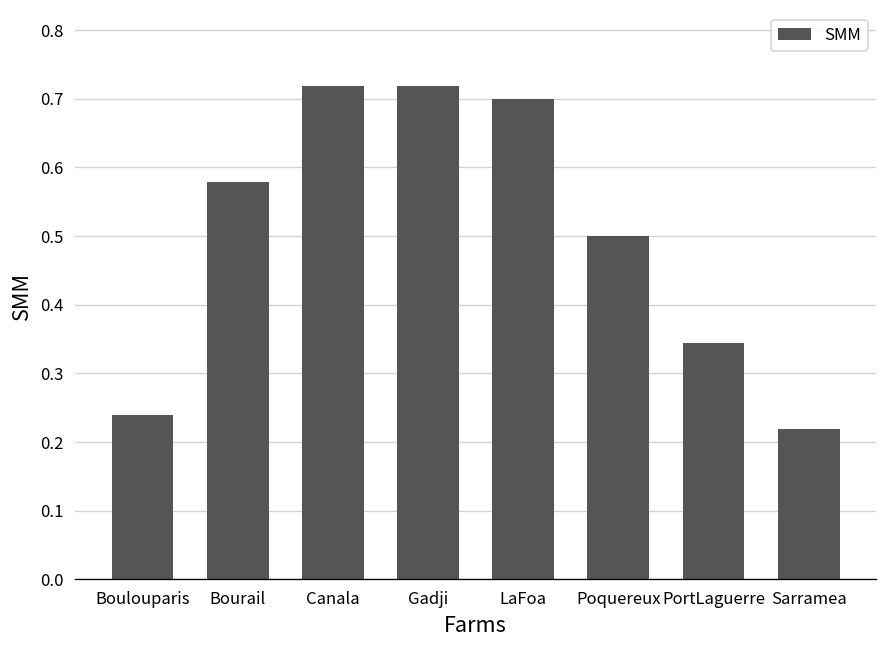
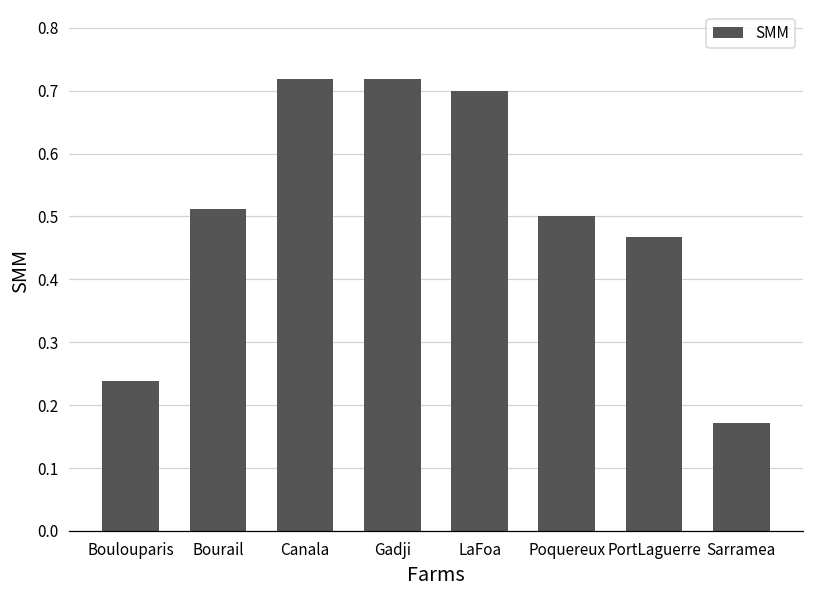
  {
    "Boulouparis": 0.24,
-   "Bourail": 0.58,
+   "Bourail": 0.51,
    "Canala": 0.72,
    "Gadji": 0.72,
    "LaFoa": 0.70,
    "Poquereux": 0.50,
-   "PortLaguerre": 0.34,
-   "Sarramea": 0.22
+   "PortLaguerre": 0.47,
+   "Sarramea": 0.17
  }
